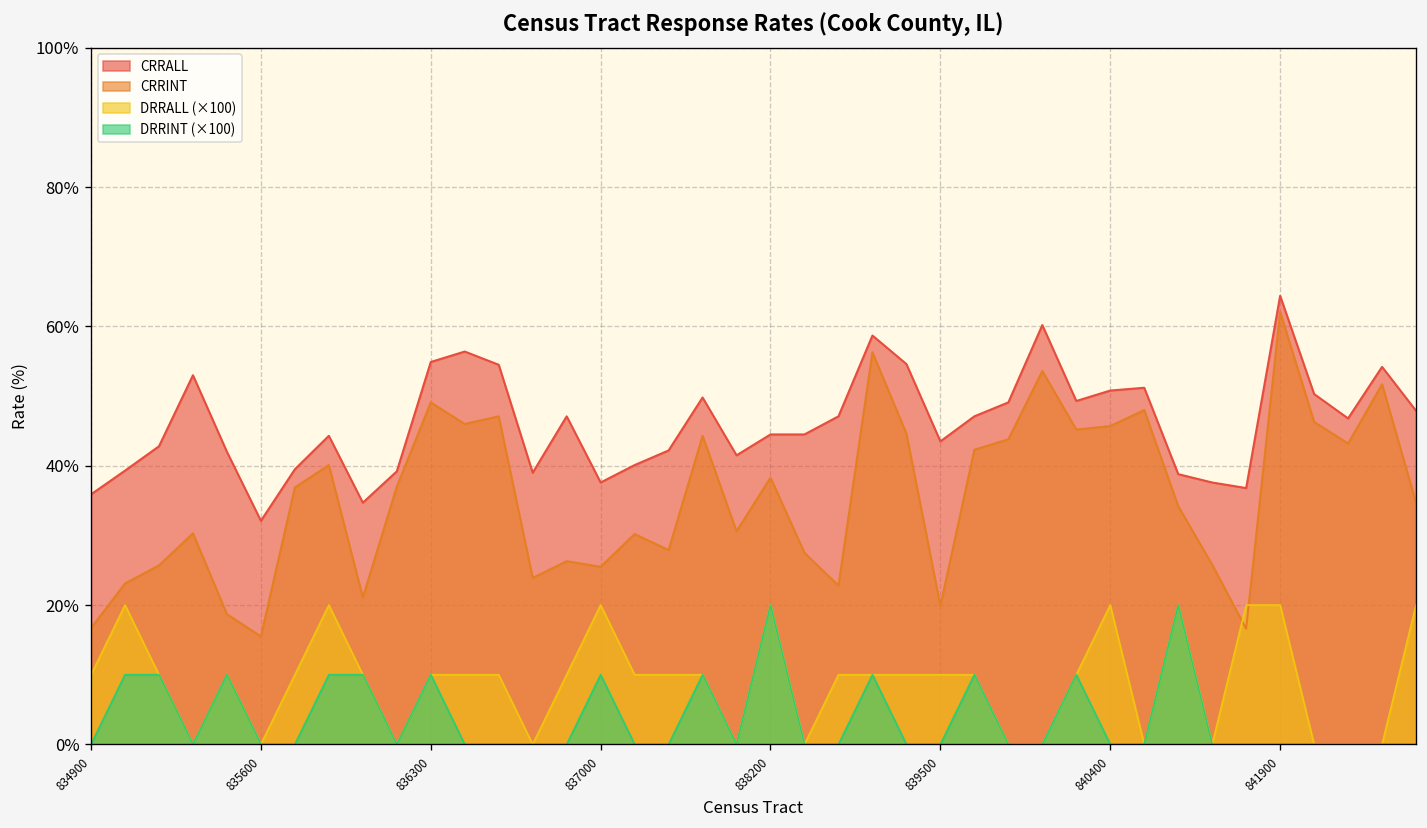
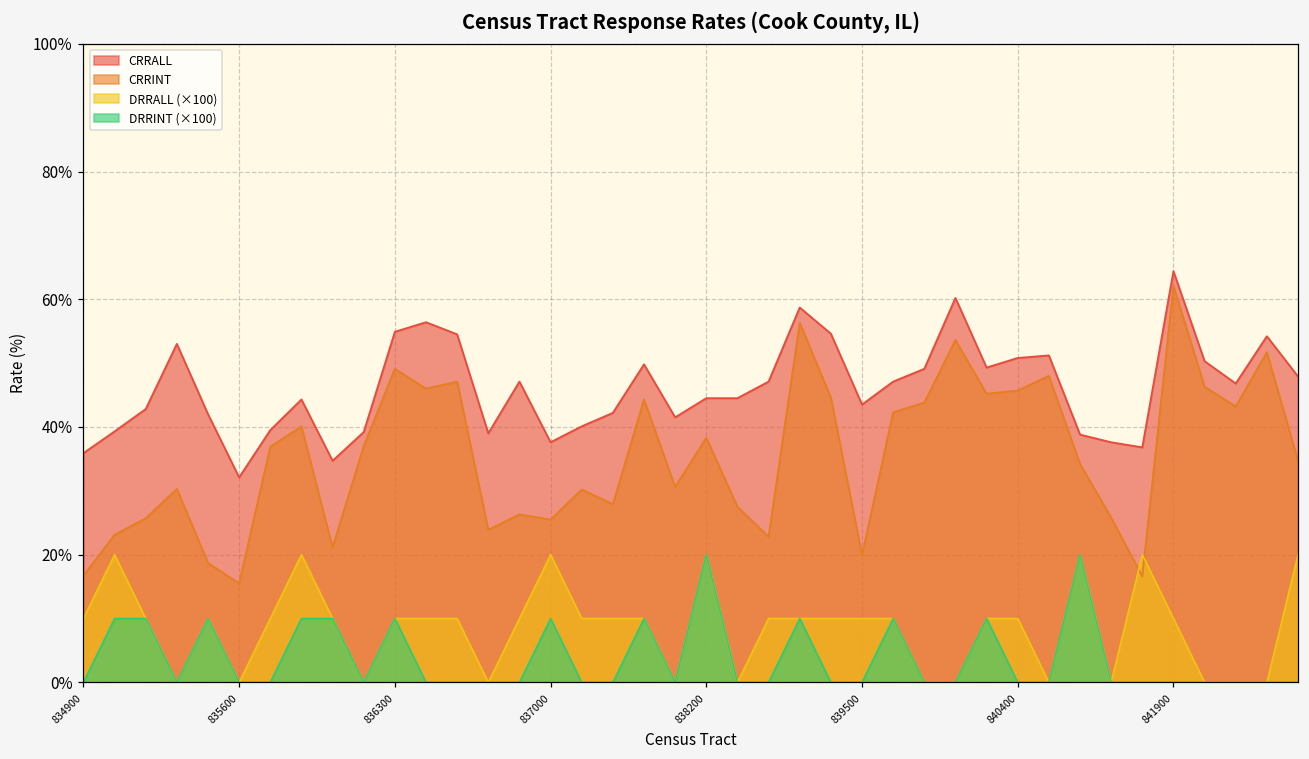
  {
    "DRRALL (×100)": {
      "834900": "10%",
      "837000": "20%",
      "839500": "10%",
-     "840400": "20%",
-     "841900": "20%"
+     "840400": "10%",
+     "841900": "10%"
    },
    "DRRINT (×100)": {
      "834900": "0%",
      "837000": "10%",
      "839500": "0%",
      "840400": "0%",
      "841900": "0%"
    }
  }
